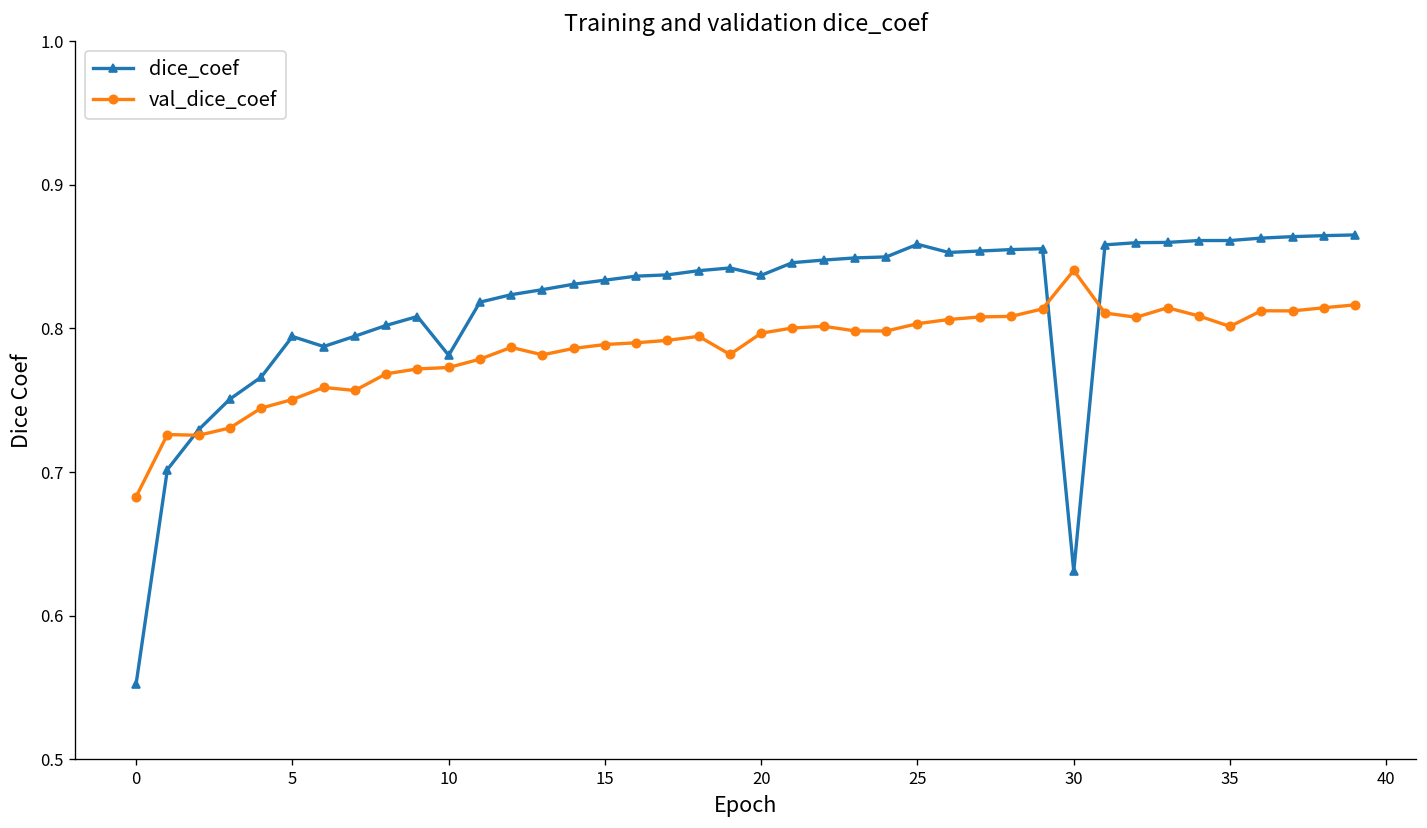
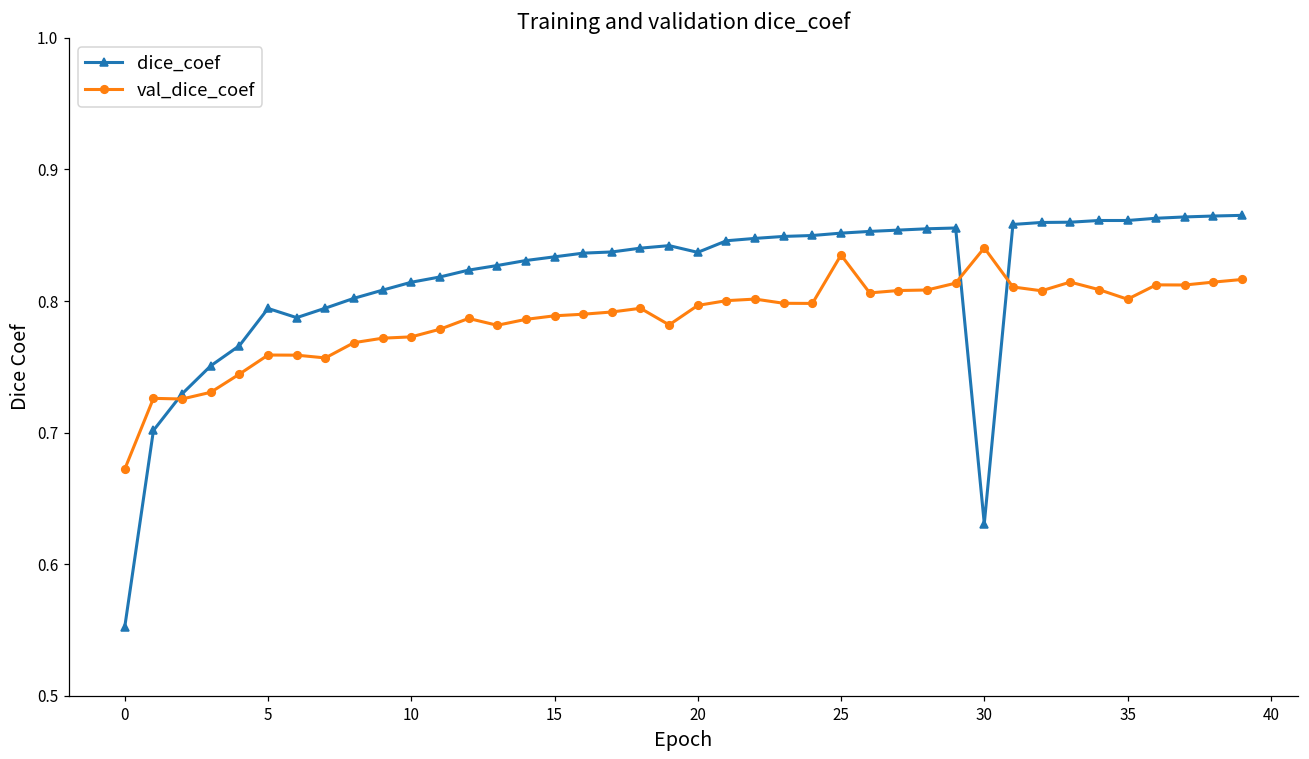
  {
    "dice_coef": {
      "0": 0.553,
      "5": 0.794,
-     "10": 0.781,
+     "10": 0.814,
      "15": 0.834,
      "20": 0.837,
-     "25": 0.859,
+     "25": 0.852,
      "30": 0.631,
      "35": 0.861
    },
    "val_dice_coef": {
-     "0": 0.683,
-     "5": 0.751,
+     "0": 0.672,
+     "5": 0.759,
      "10": 0.773,
      "15": 0.789,
      "20": 0.797,
-     "25": 0.803,
+     "25": 0.835,
      "30": 0.840,
      "35": 0.801
    }
  }
